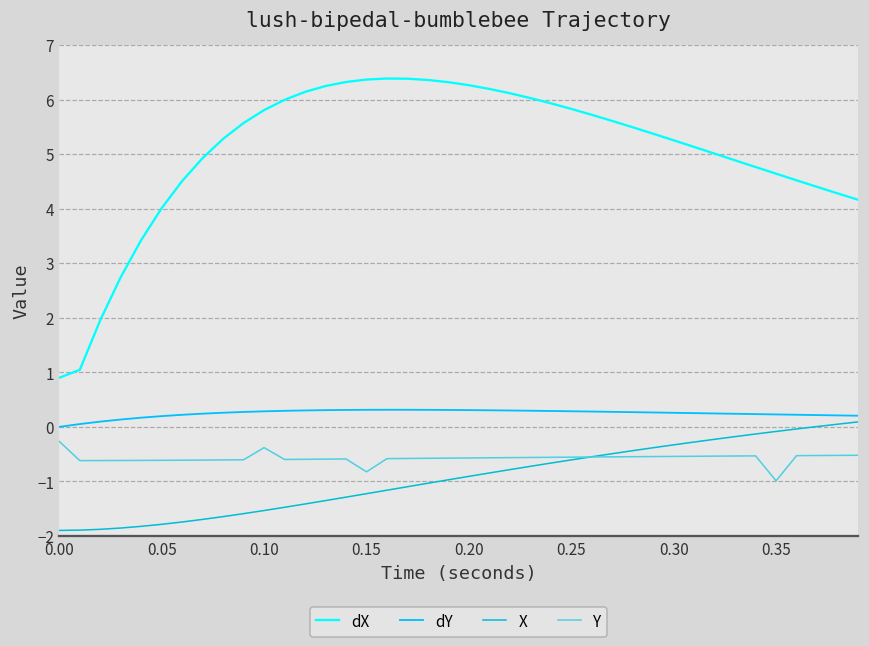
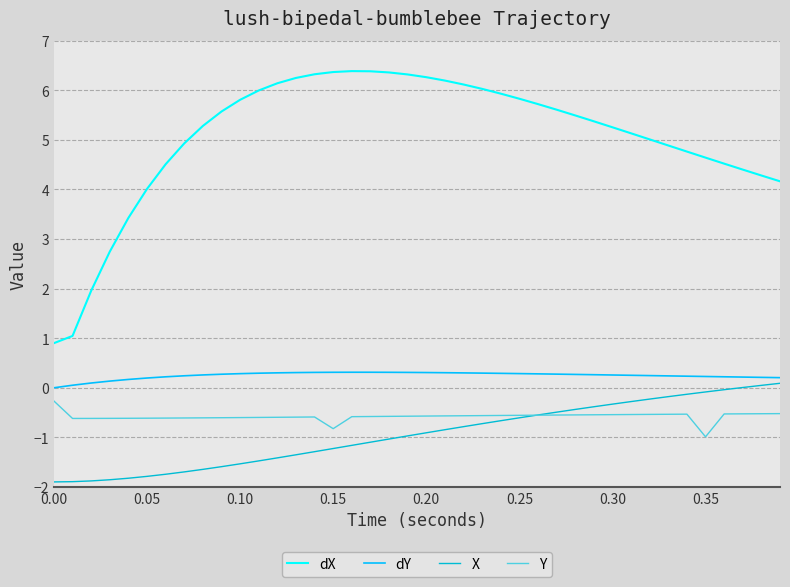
  {
    "dX": {
      "0.00": 0.9,
      "0.05": 4.0,
      "0.10": 5.8,
      "0.15": 6.4,
      "0.20": 6.3,
      "0.25": 5.8,
      "0.30": 5.3,
      "0.35": 4.6
    },
    "Y": {
      "0.00": -0.3,
      "0.05": -0.6,
-     "0.10": -0.4,
+     "0.10": -0.6,
      "0.15": -0.8,
      "0.20": -0.6,
      "0.30": -0.5,
      "0.35": -1.0
    }
  }
